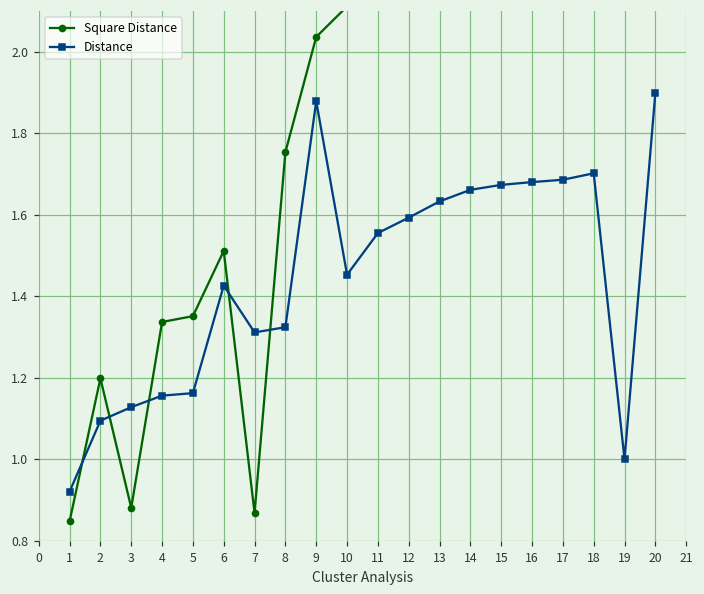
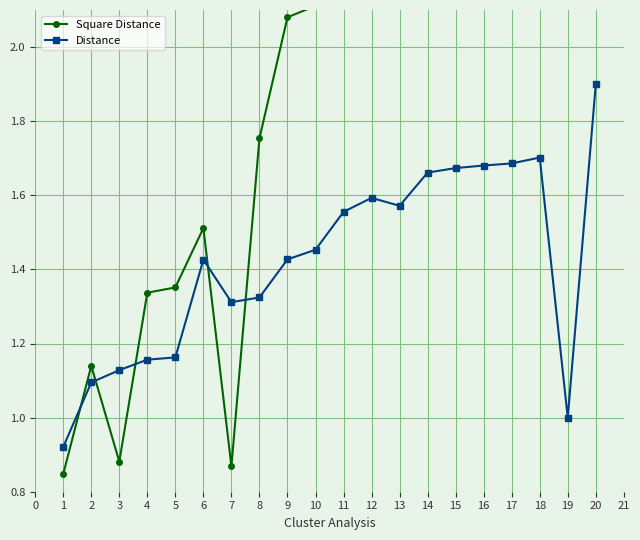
  {
    "Square Distance": {
      "1": 0.85,
-     "2": 1.20,
+     "2": 1.14,
      "3": 0.88,
      "4": 1.34,
      "5": 1.35,
      "6": 1.51,
      "7": 0.87,
      "8": 1.75,
-     "9": 2.04
+     "9": 2.08
    },
    "Distance": {
      "1": 0.92,
      "2": 1.09,
      "3": 1.13,
      "4": 1.16,
      "5": 1.16,
      "6": 1.43,
      "7": 1.31,
      "8": 1.32,
-     "9": 1.88,
+     "9": 1.43,
      "10": 1.45,
      "11": 1.56,
      "12": 1.59,
-     "13": 1.63,
+     "13": 1.57,
      "14": 1.66,
      "15": 1.67,
      "16": 1.68,
      "17": 1.69,
      "18": 1.70,
      "19": 1.00,
      "20": 1.90
    }
  }
